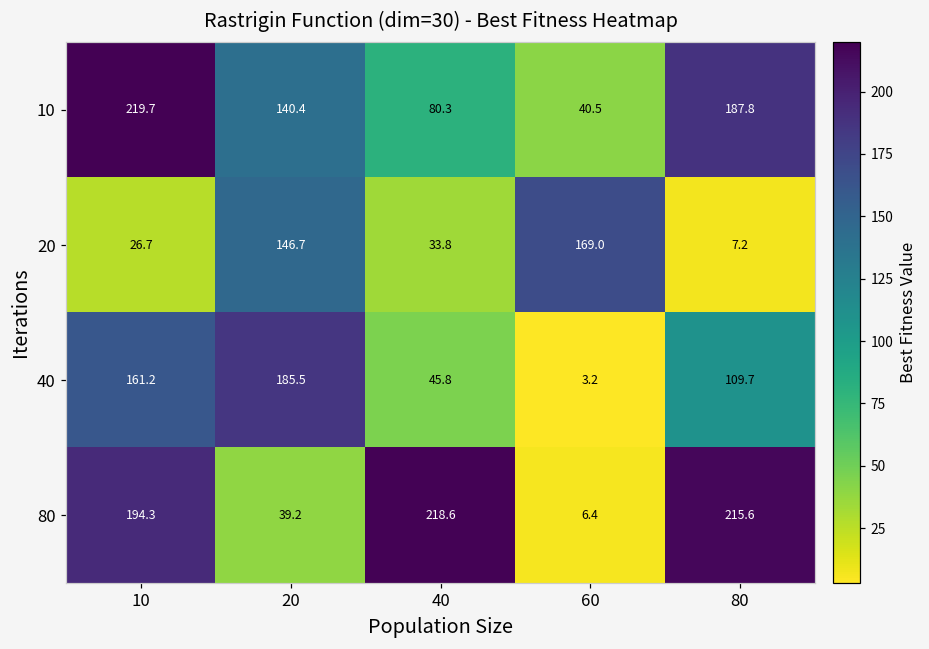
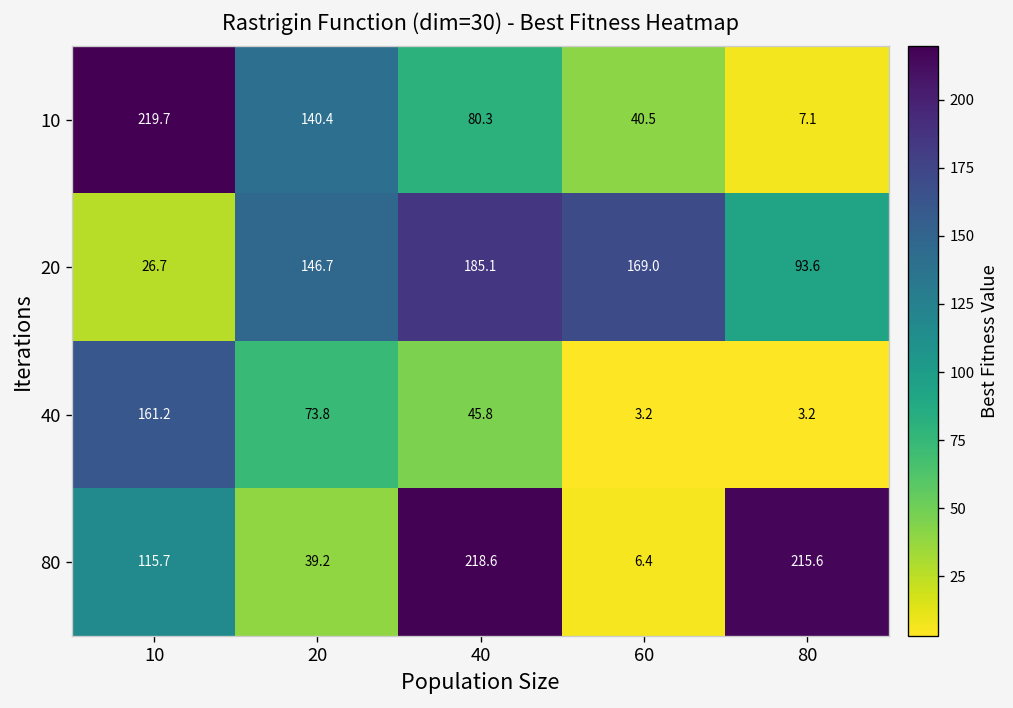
  {
    "10": {
      "10": 219.7,
      "20": 140.4,
      "40": 80.3,
      "60": 40.5,
-     "80": 187.8
+     "80": 7.1
    },
    "20": {
      "10": 26.7,
      "20": 146.7,
-     "40": 33.8,
+     "40": 185.1,
      "60": 169.0,
-     "80": 7.2
+     "80": 93.6
    },
    "40": {
      "10": 161.2,
-     "20": 185.5,
+     "20": 73.8,
      "40": 45.8,
      "60": 3.2,
-     "80": 109.7
+     "80": 3.2
    },
    "80": {
-     "10": 194.3,
+     "10": 115.7,
      "20": 39.2,
      "40": 218.6,
      "60": 6.4,
      "80": 215.6
    }
  }
